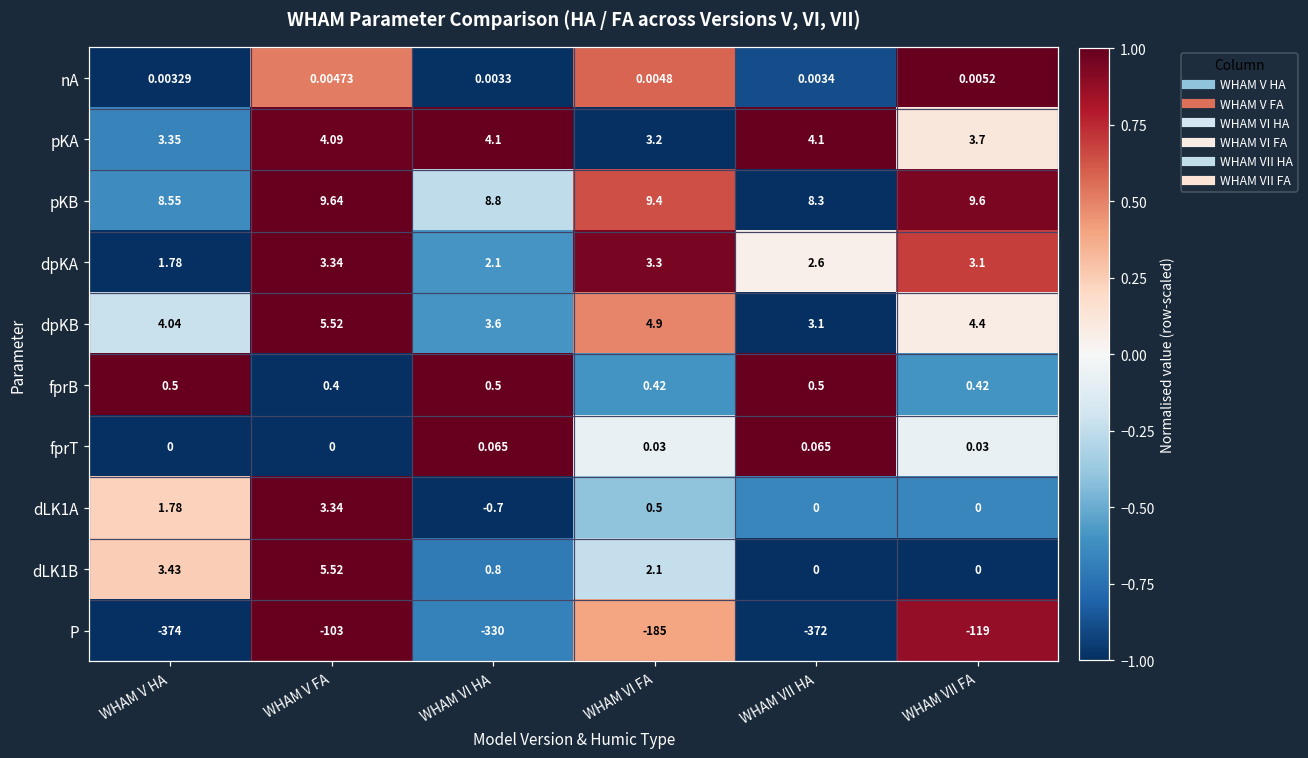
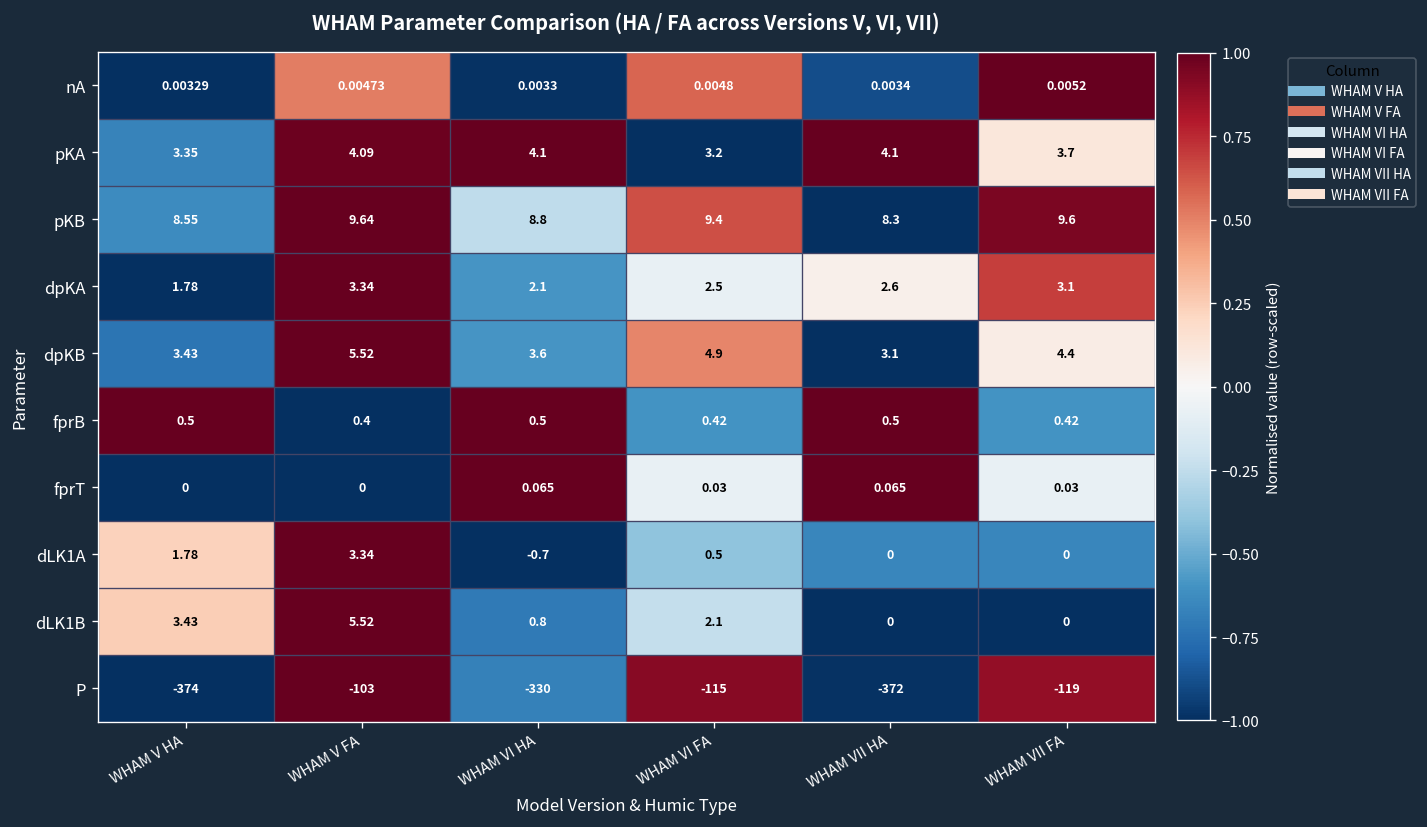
  {
    "nA": {
      "WHAM V HA": 0.00329,
      "WHAM V FA": 0.00473,
      "WHAM VI HA": 0.0033,
      "WHAM VI FA": 0.0048,
      "WHAM VII HA": 0.0034,
      "WHAM VII FA": 0.0052
    },
    "pKA": {
      "WHAM V HA": 3.35,
      "WHAM V FA": 4.09,
      "WHAM VI HA": 4.1,
      "WHAM VI FA": 3.2,
      "WHAM VII HA": 4.1,
      "WHAM VII FA": 3.7
    },
    "pKB": {
      "WHAM V HA": 8.55,
      "WHAM V FA": 9.64,
      "WHAM VI HA": 8.8,
      "WHAM VI FA": 9.4,
      "WHAM VII HA": 8.3,
      "WHAM VII FA": 9.6
    },
    "dpKA": {
      "WHAM V HA": 1.78,
      "WHAM V FA": 3.34,
      "WHAM VI HA": 2.1,
-     "WHAM VI FA": 3.3,
+     "WHAM VI FA": 2.5,
      "WHAM VII HA": 2.6,
      "WHAM VII FA": 3.1
    },
    "dpKB": {
-     "WHAM V HA": 4.04,
+     "WHAM V HA": 3.43,
      "WHAM V FA": 5.52,
      "WHAM VI HA": 3.6,
      "WHAM VI FA": 4.9,
      "WHAM VII HA": 3.1,
      "WHAM VII FA": 4.4
    },
    "fprB": {
      "WHAM V HA": 0.5,
      "WHAM V FA": 0.4,
      "WHAM VI HA": 0.5,
      "WHAM VI FA": 0.42,
      "WHAM VII HA": 0.5,
      "WHAM VII FA": 0.42
    },
    "fprT": {
      "WHAM V HA": 0,
      "WHAM V FA": 0,
      "WHAM VI HA": 0.065,
      "WHAM VI FA": 0.03,
      "WHAM VII HA": 0.065,
      "WHAM VII FA": 0.03
    },
    "dLK1A": {
      "WHAM V HA": 1.78,
      "WHAM V FA": 3.34,
      "WHAM VI HA": -0.7,
      "WHAM VI FA": 0.5,
      "WHAM VII HA": 0,
      "WHAM VII FA": 0
    },
    "dLK1B": {
      "WHAM V HA": 3.43,
      "WHAM V FA": 5.52,
      "WHAM VI HA": 0.8,
      "WHAM VI FA": 2.1,
      "WHAM VII HA": 0,
      "WHAM VII FA": 0
    },
    "P": {
      "WHAM V HA": -374,
      "WHAM V FA": -103,
      "WHAM VI HA": -330,
-     "WHAM VI FA": -185,
+     "WHAM VI FA": -115,
      "WHAM VII HA": -372,
      "WHAM VII FA": -119
    }
  }
